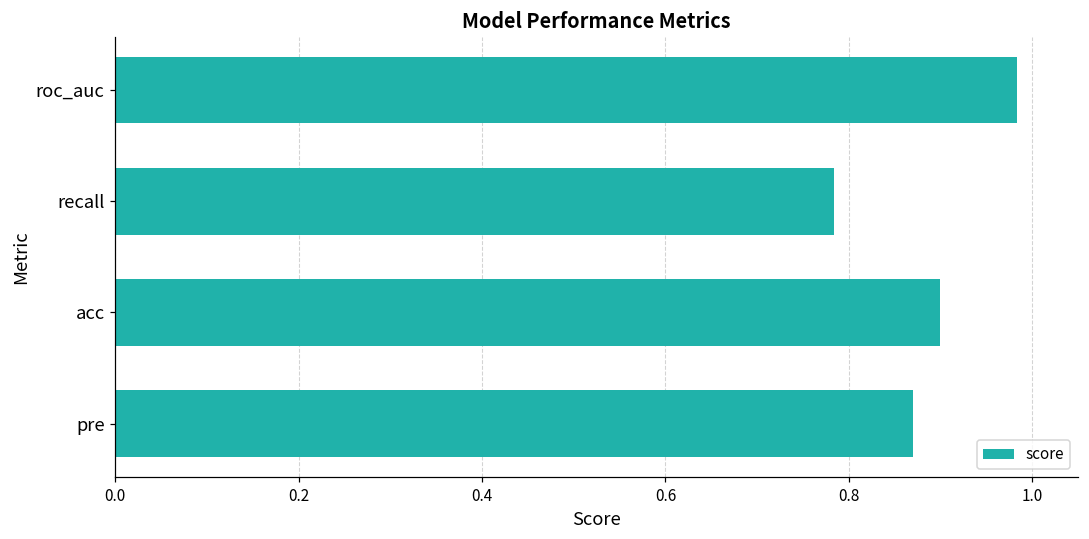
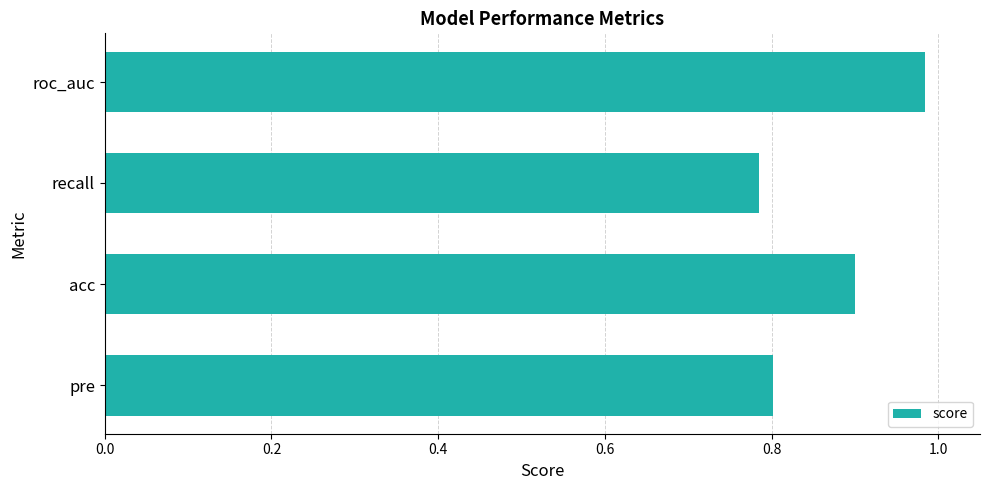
  {
    "roc_auc": 0.98,
    "recall": 0.78,
    "acc": 0.90,
-   "pre": 0.87
+   "pre": 0.80
  }
